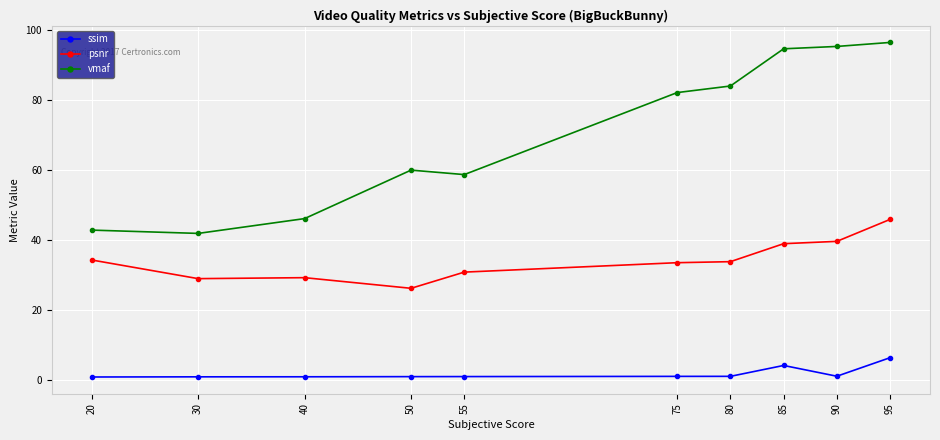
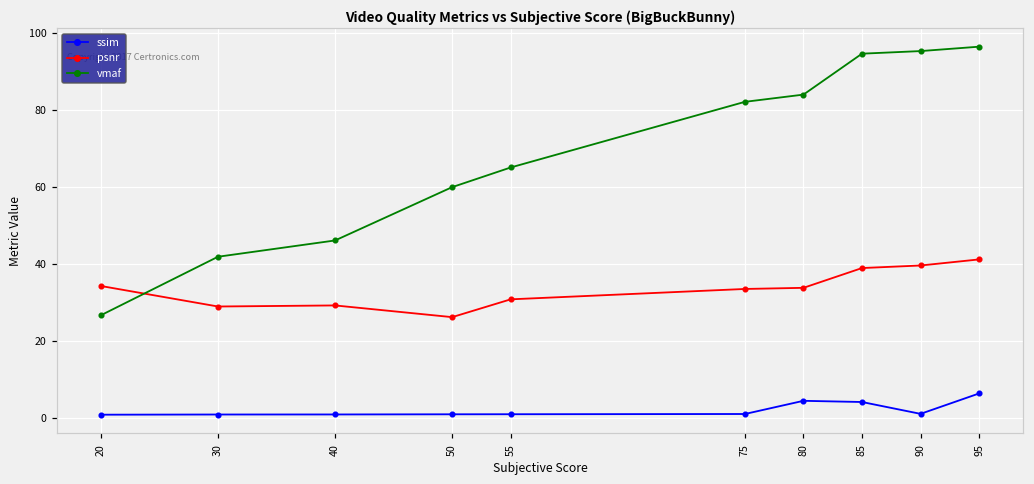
  {
    "ssim": {
      "20": 1,
      "30": 1,
      "40": 1,
      "50": 1,
      "55": 1,
      "75": 1,
-     "80": 1,
+     "80": 4,
      "85": 4,
      "90": 1,
      "95": 6
    },
    "psnr": {
      "20": 34,
      "30": 29,
      "40": 29,
      "50": 26,
      "55": 31,
      "75": 33,
      "80": 34,
      "85": 39,
      "90": 40,
-     "95": 46
+     "95": 41
    },
    "vmaf": {
-     "20": 43,
+     "20": 27,
      "30": 42,
      "40": 46,
      "50": 60,
-     "55": 59,
+     "55": 65,
      "75": 82,
      "80": 84,
      "85": 95,
      "90": 95,
      "95": 97
    }
  }
